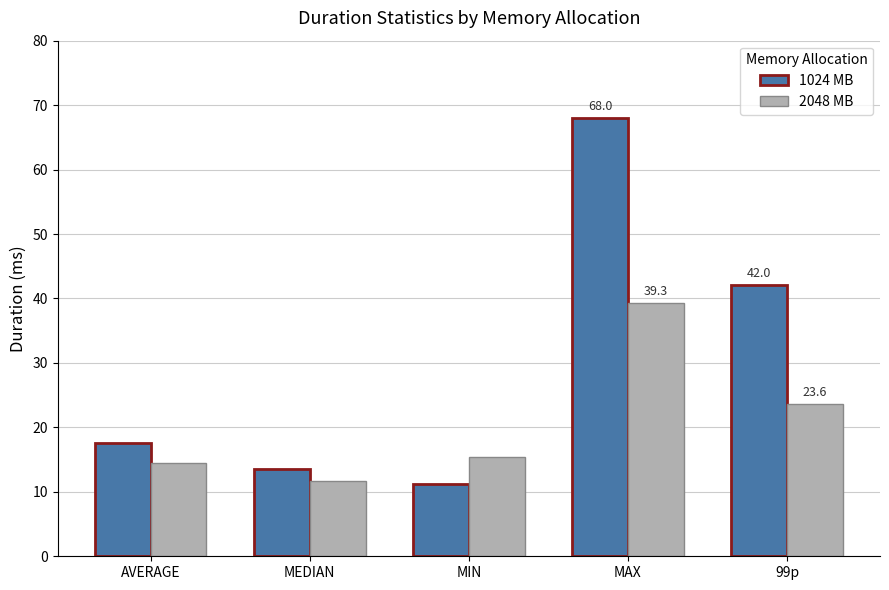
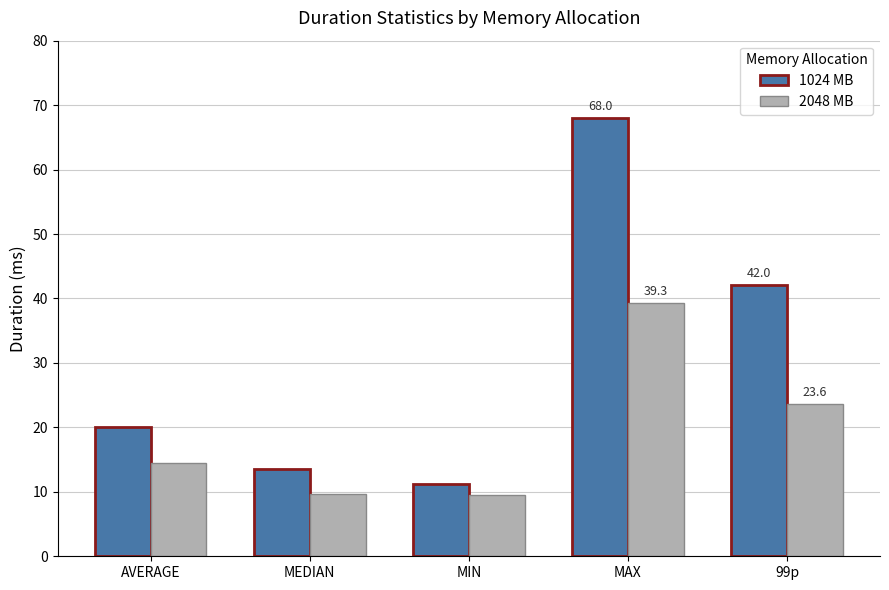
  {
    "1024 MB": {
-     "AVERAGE": 18,
+     "AVERAGE": 20,
      "MEDIAN": 14,
      "MIN": 11
    },
    "2048 MB": {
      "AVERAGE": 15,
-     "MEDIAN": 12,
-     "MIN": 15
+     "MEDIAN": 10,
+     "MIN": 10
    }
  }
